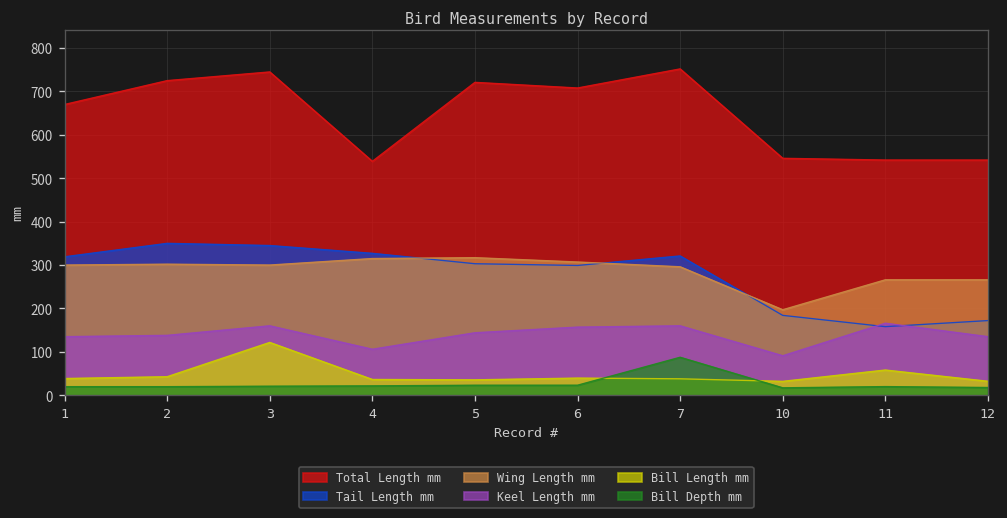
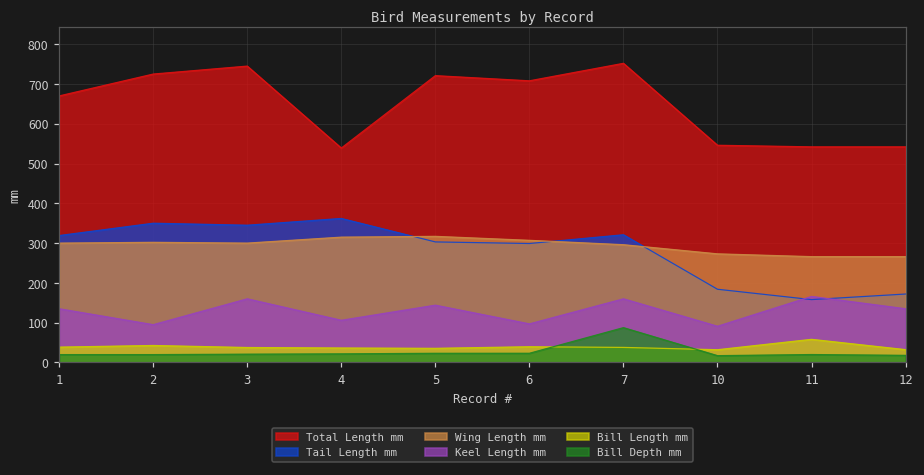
  {
    "Total Length mm": {
      "1": 670,
      "2": 730,
      "3": 750,
      "4": 540,
      "5": 720,
      "6": 710,
      "7": 750,
      "10": 550,
      "11": 540,
      "12": 540
    },
    "Tail Length mm": {
      "1": 320,
      "2": 350,
      "3": 350,
-     "4": 330,
+     "4": 360,
      "5": 300,
      "6": 300,
      "7": 320,
      "10": 180,
      "11": 160,
      "12": 170
    },
    "Wing Length mm": {
      "1": 300,
      "2": 300,
      "3": 300,
      "4": 320,
      "5": 320,
      "6": 310,
      "7": 300,
-     "10": 200,
+     "10": 270,
      "11": 270,
      "12": 270
    },
    "Keel Length mm": {
      "1": 140,
-     "2": 140,
+     "2": 100,
      "3": 160,
      "4": 110,
      "5": 140,
-     "6": 160,
+     "6": 100,
      "7": 160,
      "10": 90,
      "11": 170,
      "12": 140
    },
    "Bill Length mm": {
      "1": 40,
      "2": 40,
-     "3": 120,
+     "3": 40,
      "4": 40,
      "5": 40,
      "6": 40,
      "7": 40,
      "10": 30,
      "11": 60,
      "12": 30
    },
    "Bill Depth mm": {
      "1": 20,
      "2": 20,
      "3": 20,
      "4": 20,
      "5": 20,
      "6": 20,
      "7": 90,
      "10": 20,
      "11": 20,
      "12": 20
    }
  }
